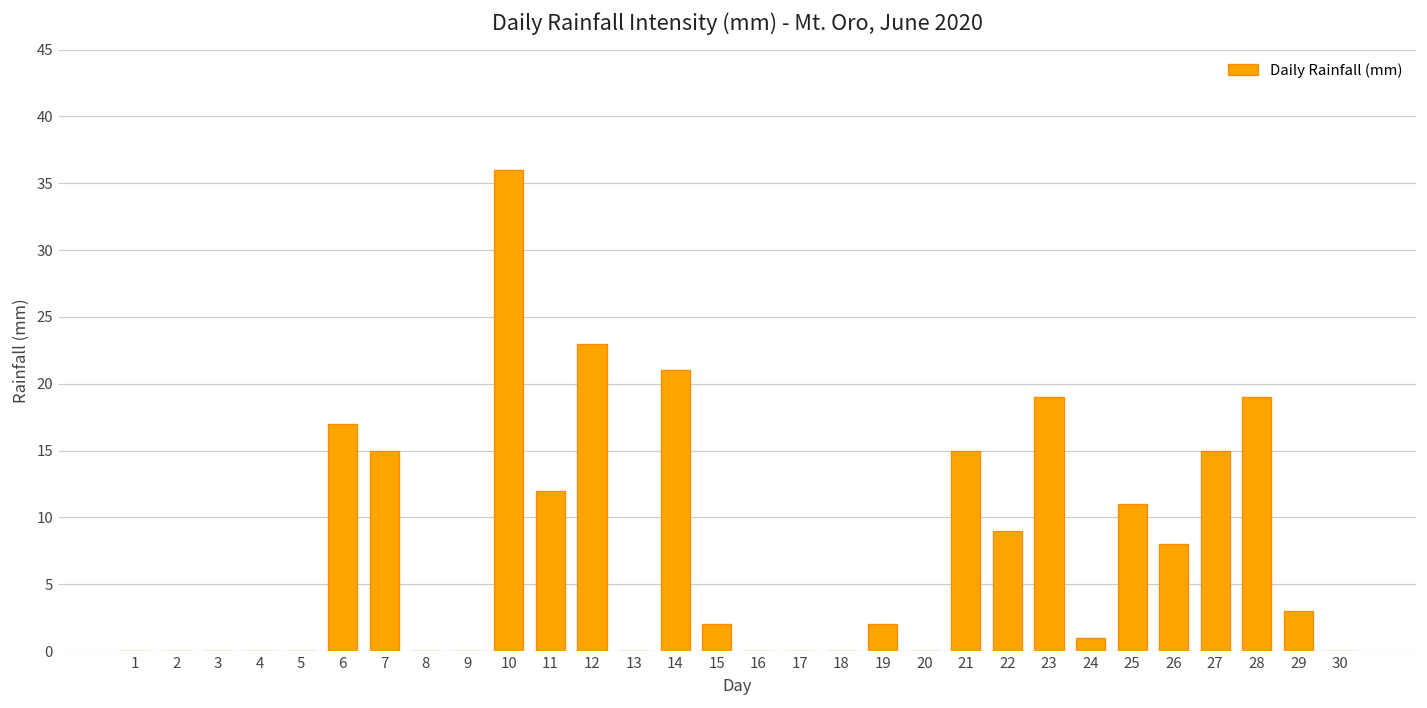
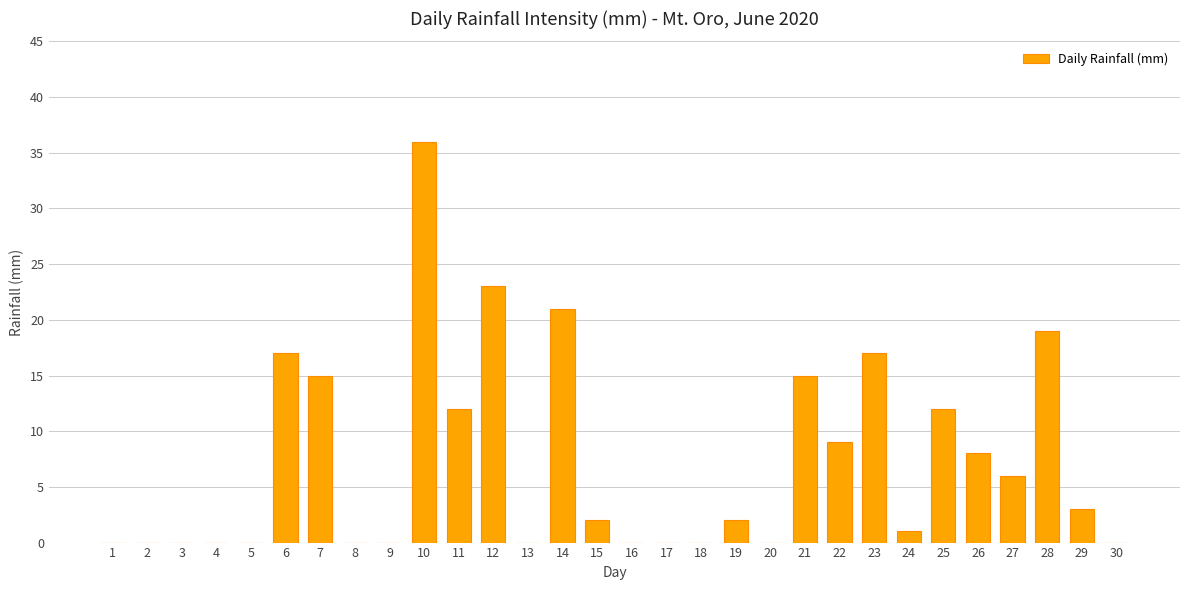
  {
    "1": 0,
    "2": 0,
    "3": 0,
    "4": 0,
    "5": 0,
    "6": 17,
    "7": 15,
    "8": 0,
    "9": 0,
    "10": 36,
    "11": 12,
    "12": 23,
    "13": 0,
    "14": 21,
    "15": 2,
    "16": 0,
    "17": 0,
    "18": 0,
    "19": 2,
    "20": 0,
    "21": 15,
    "22": 9,
-   "23": 19,
+   "23": 17,
    "24": 1,
-   "25": 11,
+   "25": 12,
    "26": 8,
-   "27": 15,
+   "27": 6,
    "28": 19,
    "29": 3,
    "30": 0
  }
